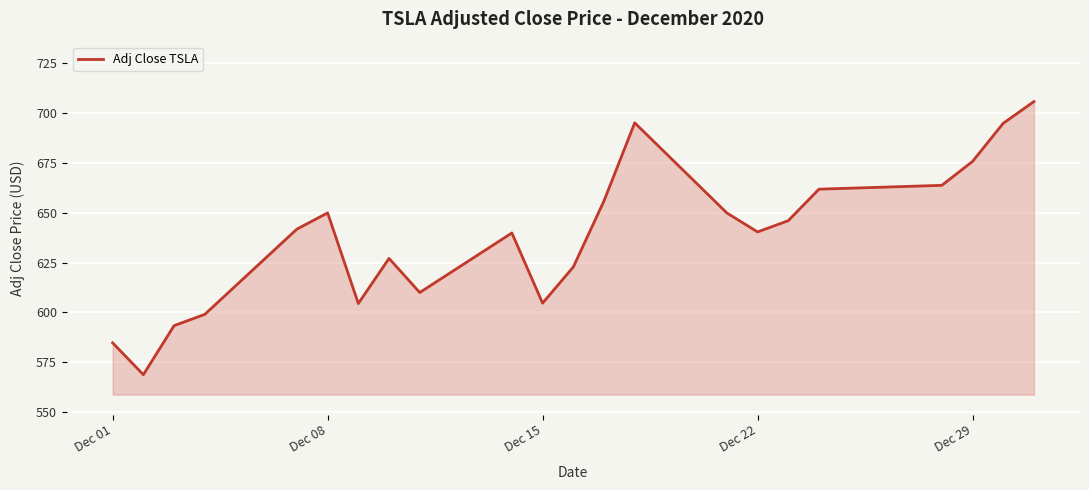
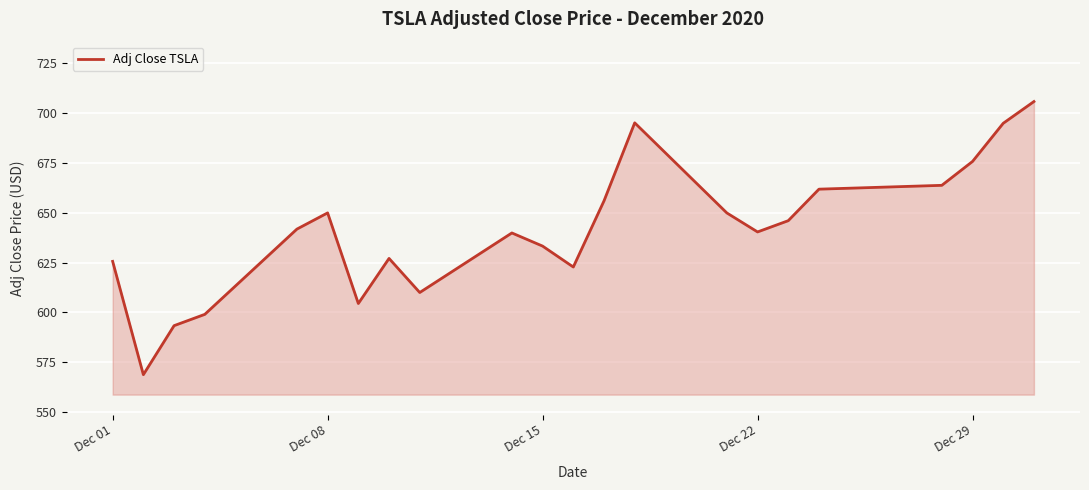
  {
-   "Dec 01": 585,
+   "Dec 01": 626,
    "Dec 08": 650,
-   "Dec 15": 605,
+   "Dec 15": 633,
    "Dec 22": 640,
    "Dec 29": 676
  }
